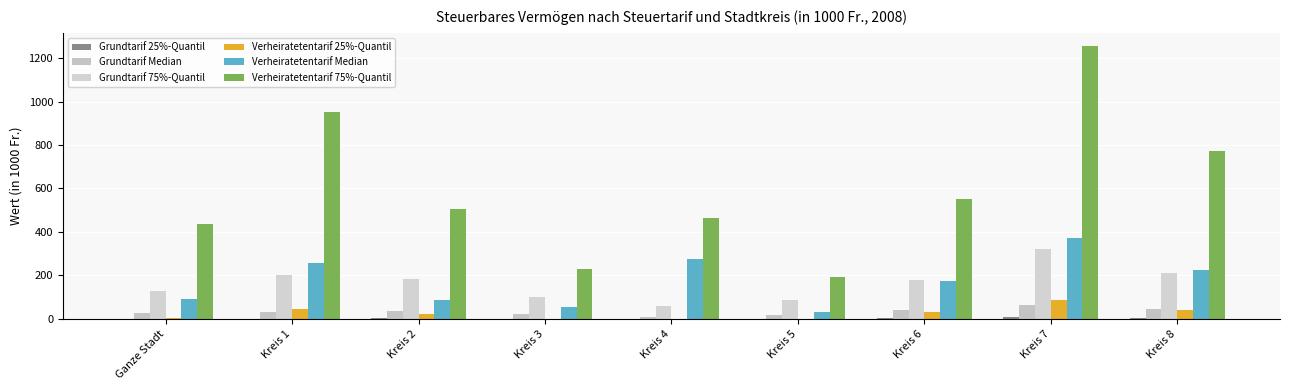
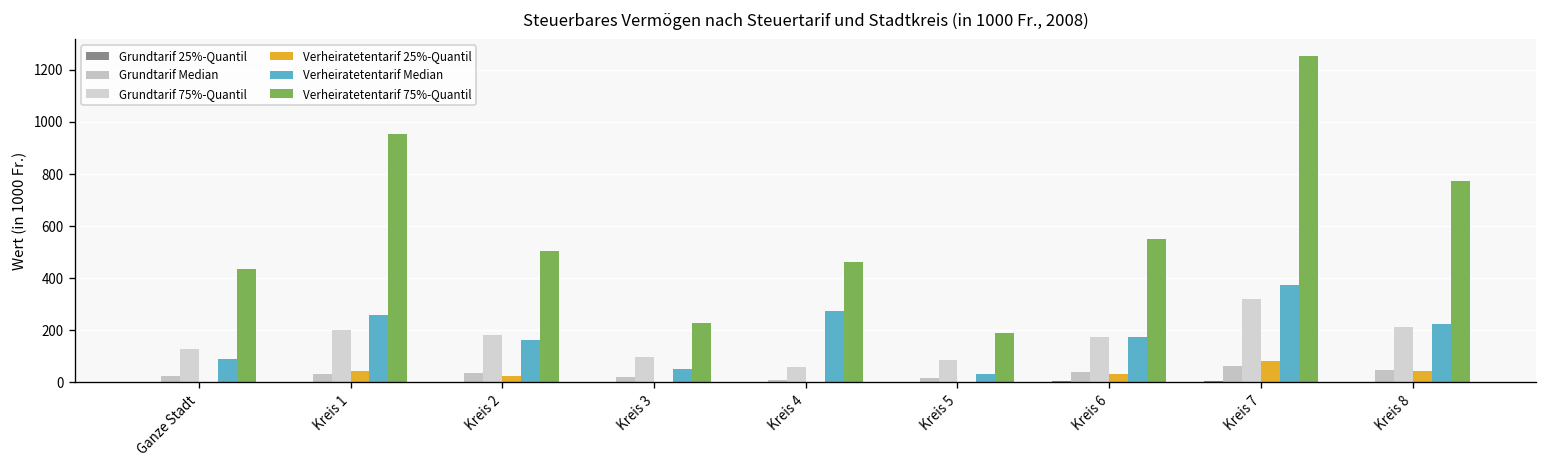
  {
    "Grundtarif 25%-Quantil": {
      "Ganze Stadt": 0,
      "Kreis 1": 0,
      "Kreis 3": 0,
      "Kreis 4": 0,
      "Kreis 5": 0
    },
    "Verheiratetentarif 25%-Quantil": {
      "Kreis 1": 40,
      "Kreis 2": 20,
      "Kreis 3": 0,
      "Kreis 4": 0,
      "Kreis 5": 0,
      "Kreis 6": 30,
      "Kreis 7": 80,
      "Kreis 8": 40
    },
    "Verheiratetentarif Median": {
      "Ganze Stadt": 90,
      "Kreis 1": 260,
-     "Kreis 2": 90,
+     "Kreis 2": 160,
      "Kreis 3": 50,
      "Kreis 4": 270,
      "Kreis 5": 30,
      "Kreis 6": 170,
      "Kreis 7": 370,
      "Kreis 8": 220
    },
    "Verheiratetentarif 75%-Quantil": {
      "Ganze Stadt": 440,
      "Kreis 1": 950,
      "Kreis 2": 510,
      "Kreis 3": 230,
      "Kreis 4": 460,
      "Kreis 5": 190,
      "Kreis 6": 550,
      "Kreis 7": 1250,
      "Kreis 8": 770
    }
  }
